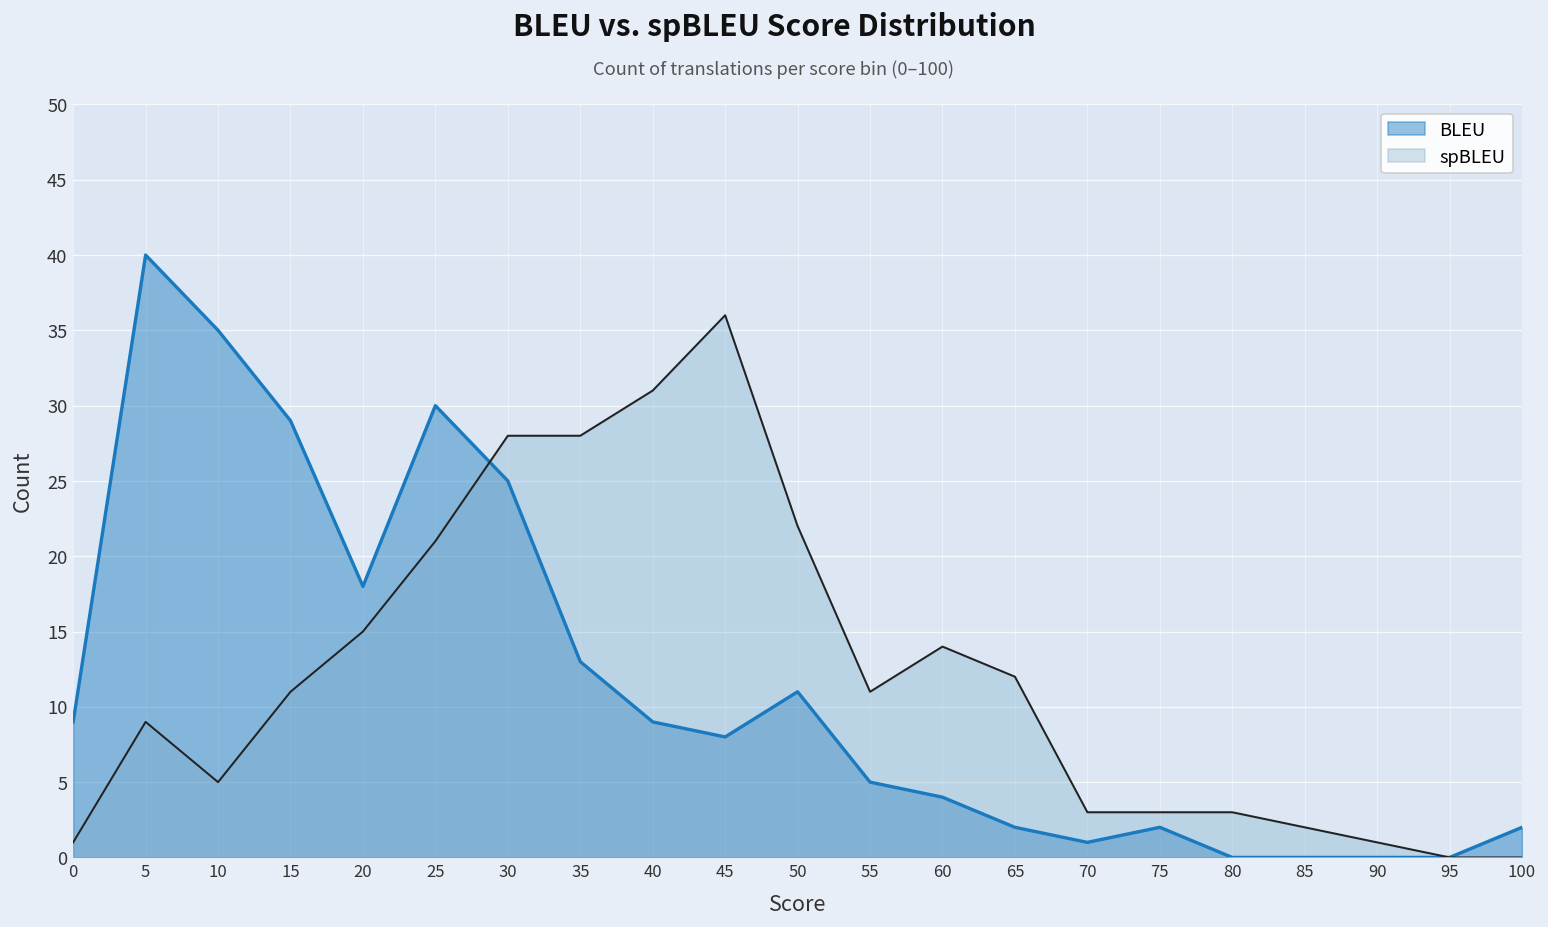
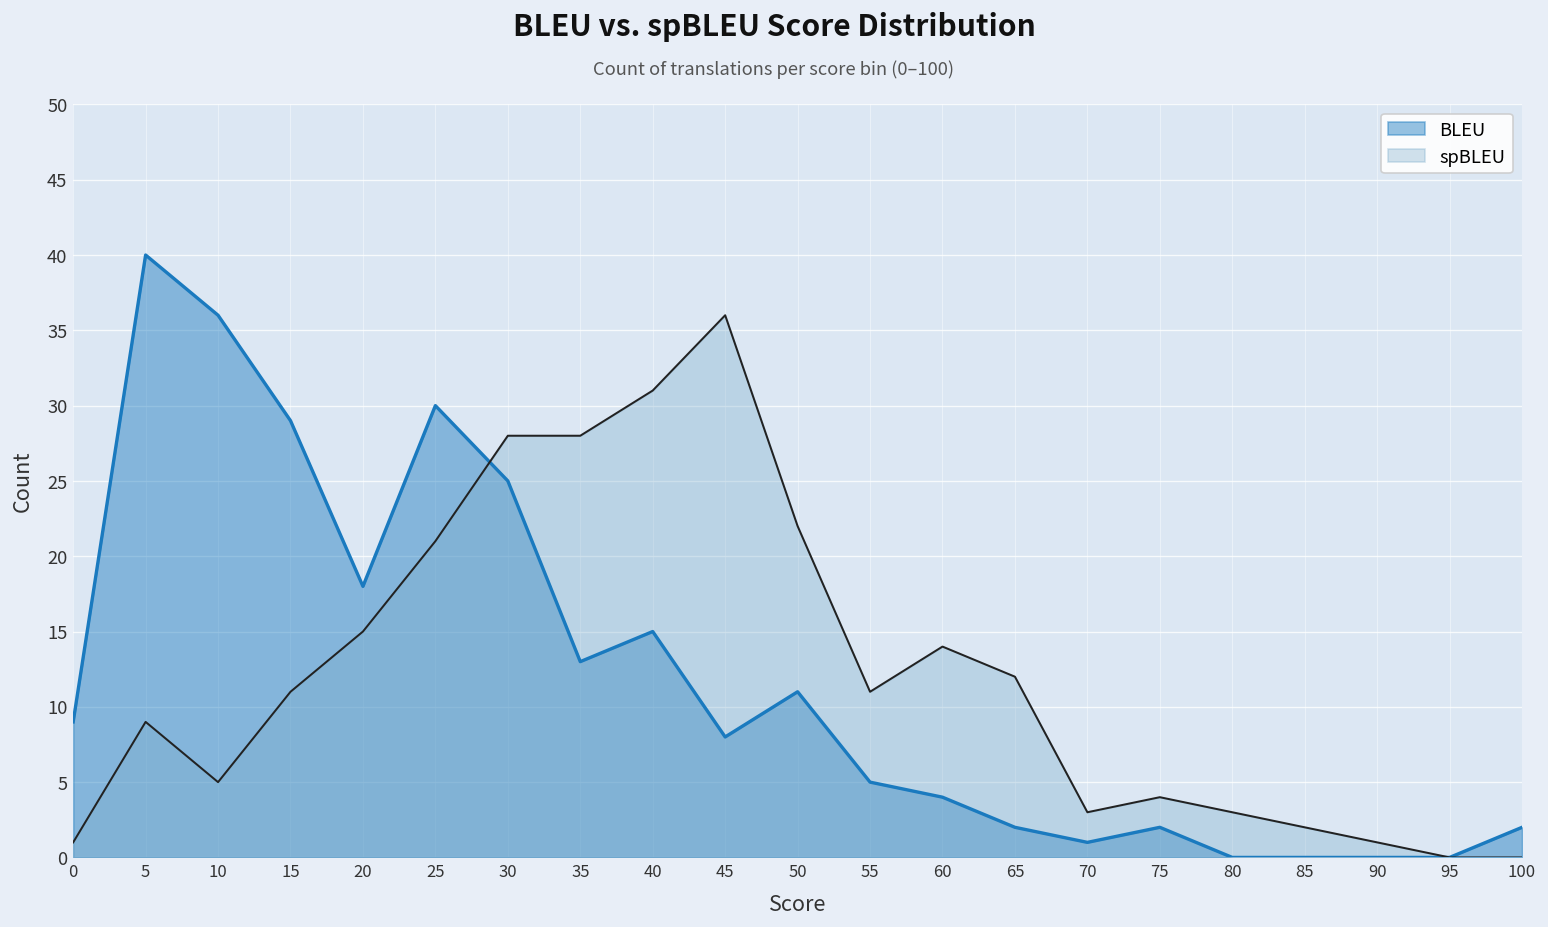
  {
    "BLEU": {
      "0": 9,
      "5": 40,
-     "10": 35,
+     "10": 36,
      "15": 29,
      "20": 18,
      "25": 30,
      "30": 25,
      "35": 13,
-     "40": 9,
+     "40": 15,
      "45": 8,
      "50": 11,
      "55": 5,
      "60": 4,
      "65": 2,
      "70": 1,
      "75": 2,
      "80": 0,
      "85": 0,
      "90": 0,
      "100": 2
    },
    "spBLEU": {
      "0": 1,
      "5": 9,
      "10": 5,
      "15": 11,
      "20": 15,
      "25": 21,
      "30": 28,
      "35": 28,
      "40": 31,
      "45": 36,
      "50": 22,
      "55": 11,
      "60": 14,
      "65": 12,
      "70": 3,
-     "75": 3,
+     "75": 4,
      "80": 3,
      "85": 2,
      "90": 1,
      "100": 0
    }
  }
